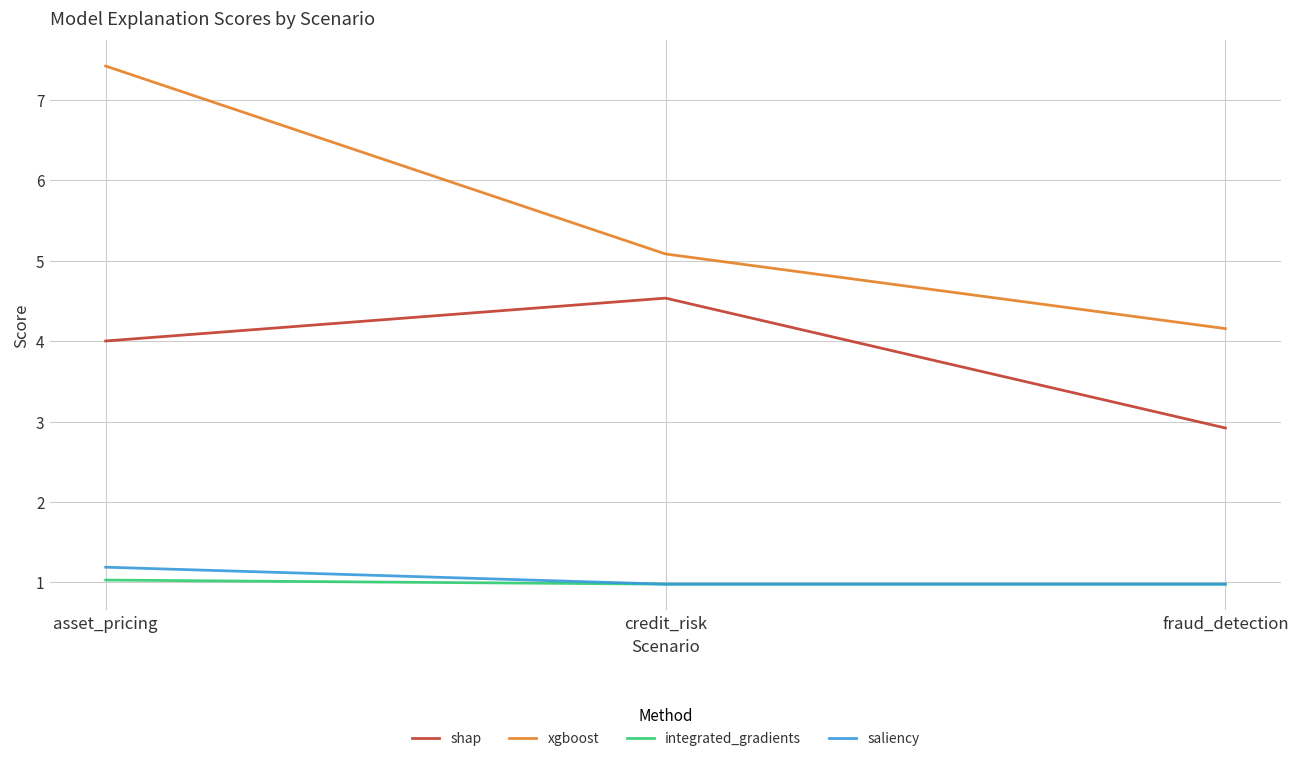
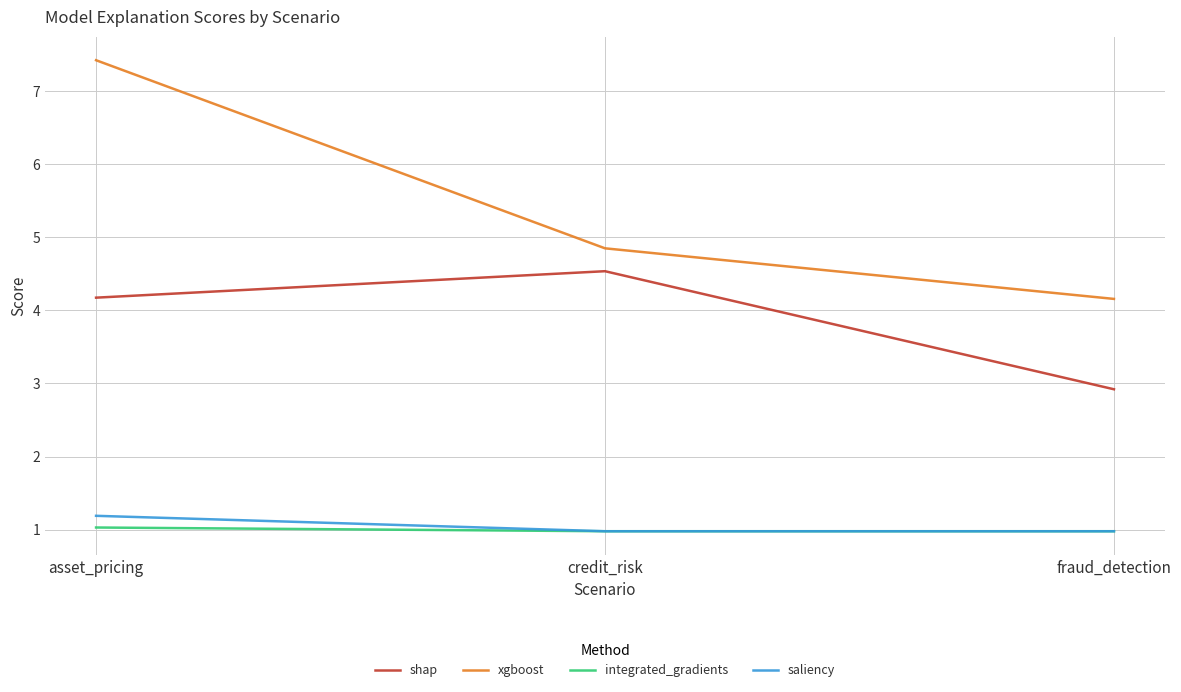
  {
    "shap": {
-     "asset_pricing": 4.0,
+     "asset_pricing": 4.2,
      "credit_risk": 4.5,
      "fraud_detection": 2.9
    },
    "xgboost": {
      "asset_pricing": 7.4,
-     "credit_risk": 5.1,
+     "credit_risk": 4.8,
      "fraud_detection": 4.2
    },
    "integrated_gradients": {
      "asset_pricing": 1.0
    },
    "saliency": {
      "asset_pricing": 1.2
    }
  }
